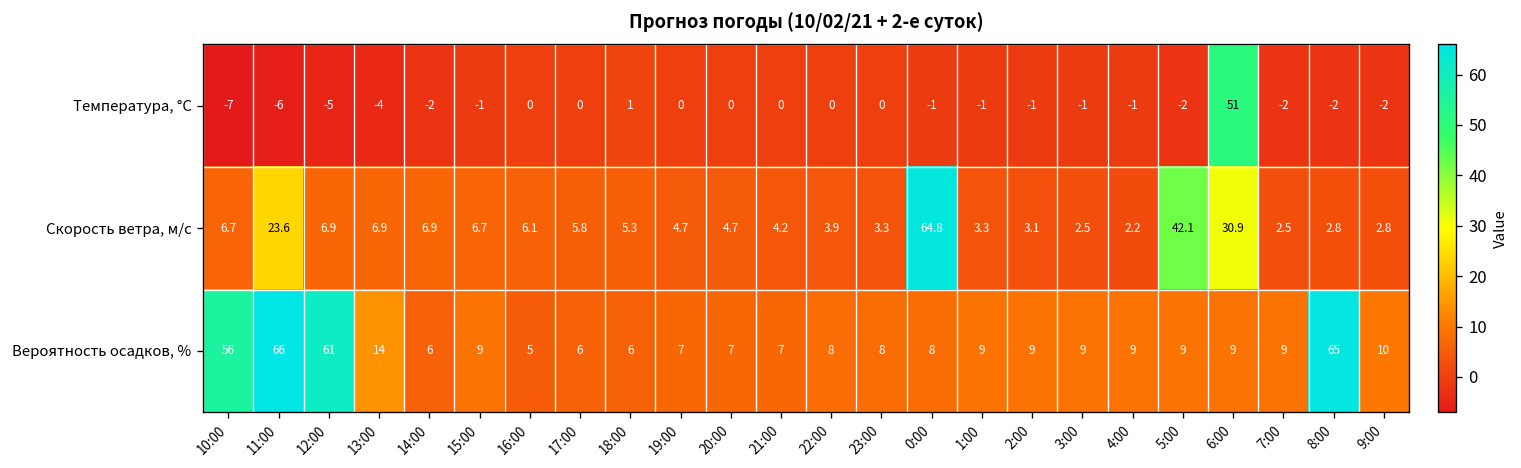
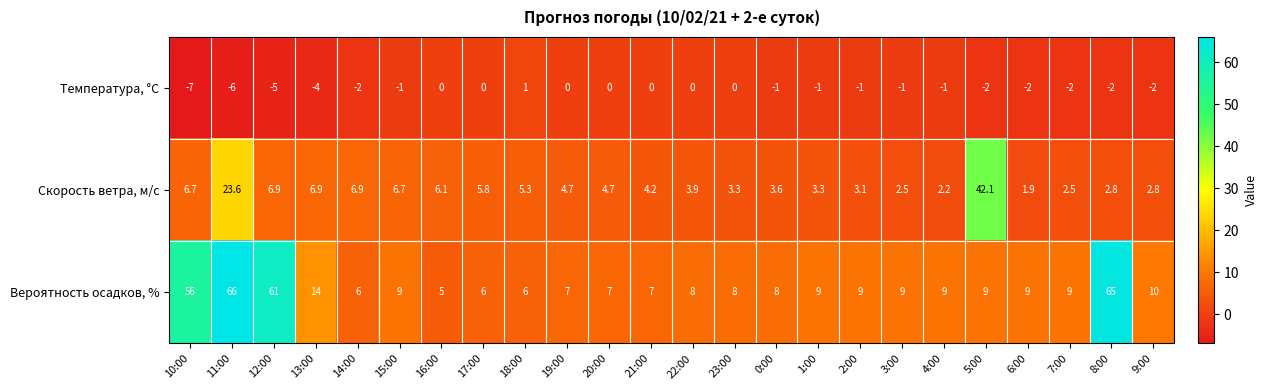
  {
    "Температура, °C": {
      "10:00": -7,
      "11:00": -6,
      "12:00": -5,
      "13:00": -4,
      "14:00": -2,
      "15:00": -1,
      "16:00": 0,
      "17:00": 0,
      "18:00": 1,
      "19:00": 0,
      "20:00": 0,
      "21:00": 0,
      "22:00": 0,
      "23:00": 0,
      "0:00": -1,
      "1:00": -1,
      "2:00": -1,
      "3:00": -1,
      "4:00": -1,
      "5:00": -2,
-     "6:00": 51,
+     "6:00": -2,
      "7:00": -2,
      "8:00": -2,
      "9:00": -2
    },
    "Скорость ветра, м/c": {
      "10:00": 6.7,
      "11:00": 23.6,
      "12:00": 6.9,
      "13:00": 6.9,
      "14:00": 6.9,
      "15:00": 6.7,
      "16:00": 6.1,
      "17:00": 5.8,
      "18:00": 5.3,
      "19:00": 4.7,
      "20:00": 4.7,
      "21:00": 4.2,
      "22:00": 3.9,
      "23:00": 3.3,
-     "0:00": 64.8,
+     "0:00": 3.6,
      "1:00": 3.3,
      "2:00": 3.1,
      "3:00": 2.5,
      "4:00": 2.2,
      "5:00": 42.1,
-     "6:00": 30.9,
+     "6:00": 1.9,
      "7:00": 2.5,
      "8:00": 2.8,
      "9:00": 2.8
    },
    "Вероятность осадков, %": {
      "10:00": 56,
      "11:00": 66,
      "12:00": 61,
      "13:00": 14,
      "14:00": 6,
      "15:00": 9,
      "16:00": 5,
      "17:00": 6,
      "18:00": 6,
      "19:00": 7,
      "20:00": 7,
      "21:00": 7,
      "22:00": 8,
      "23:00": 8,
      "0:00": 8,
      "1:00": 9,
      "2:00": 9,
      "3:00": 9,
      "4:00": 9,
      "5:00": 9,
      "6:00": 9,
      "7:00": 9,
      "8:00": 65,
      "9:00": 10
    }
  }
